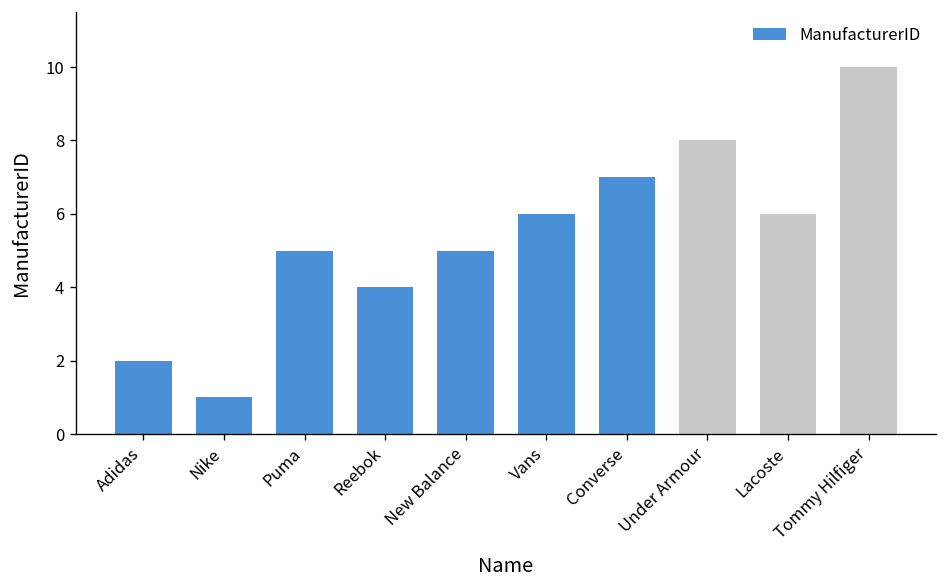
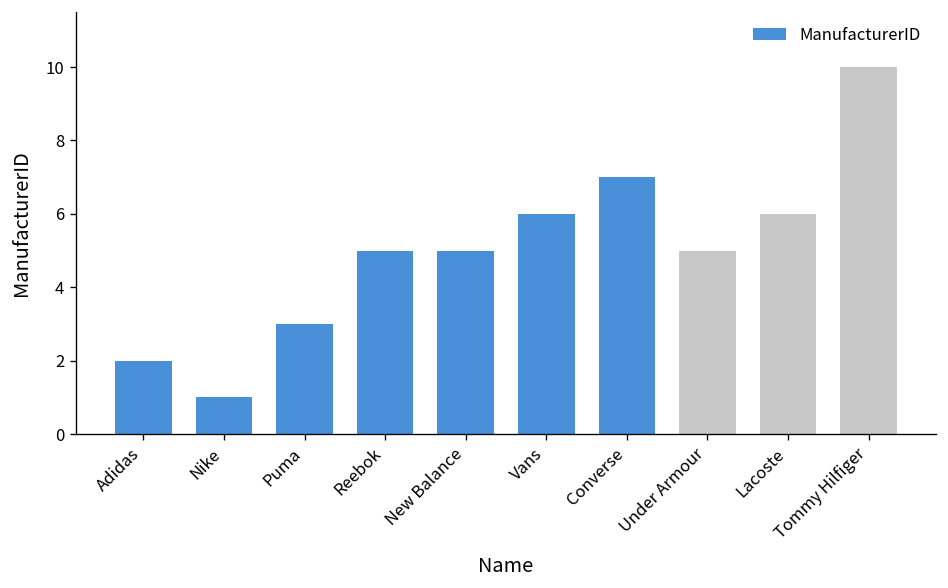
  {
    "Adidas": 2,
    "Nike": 1,
-   "Puma": 5,
-   "Reebok": 4,
+   "Puma": 3,
+   "Reebok": 5,
    "New Balance": 5,
    "Vans": 6,
    "Converse": 7,
-   "Under Armour": 8,
+   "Under Armour": 5,
    "Lacoste": 6,
    "Tommy Hilfiger": 10
  }
